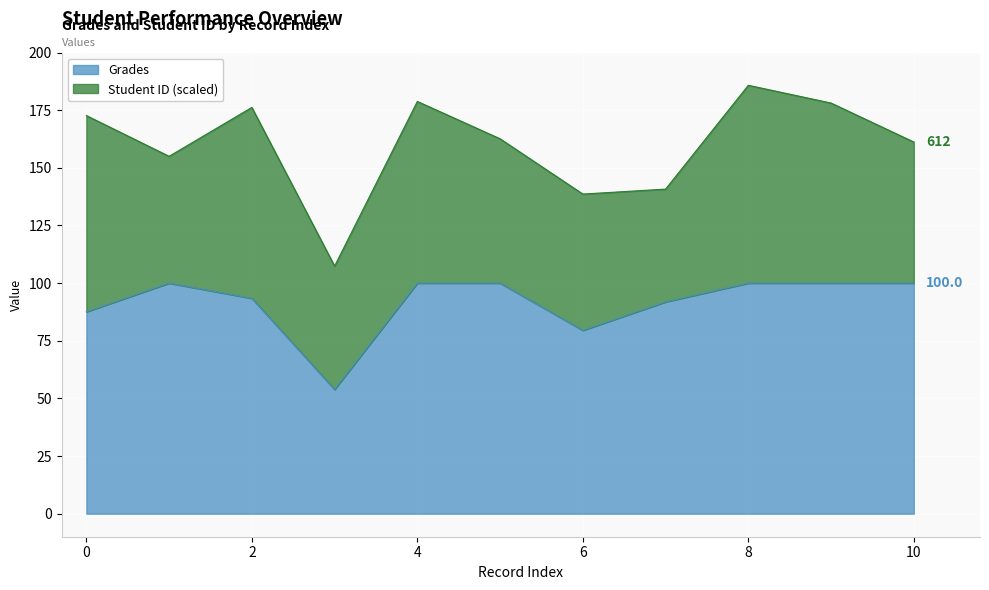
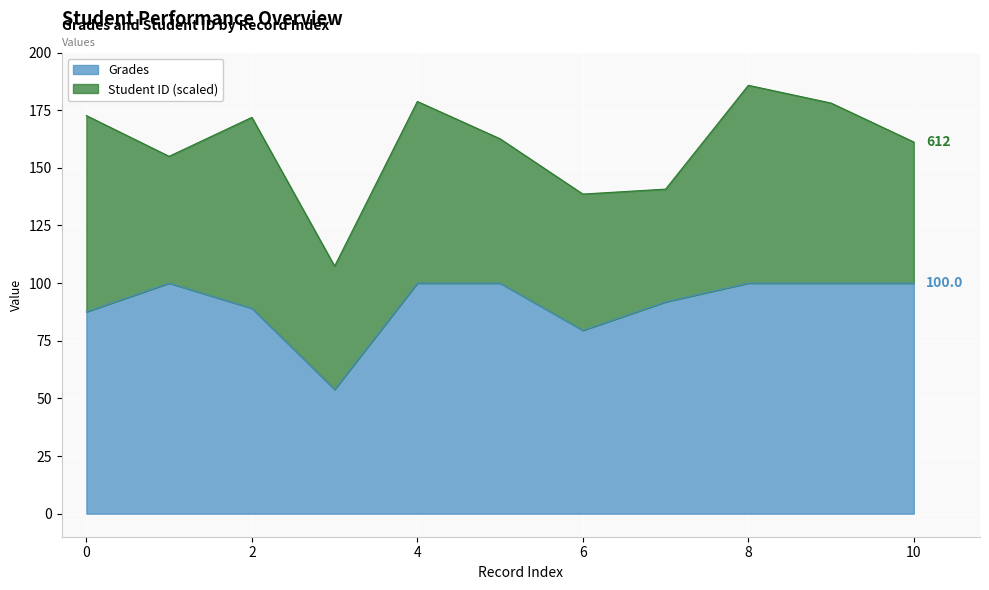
  {
    "Grades": {
      "0": 88,
-     "2": 93,
+     "2": 89,
      "4": 100,
      "6": 80,
      "8": 100
    },
    "Student ID (scaled)": {
      "0": 85,
      "2": 83,
      "4": 79,
      "6": 59,
      "8": 86
    }
  }
